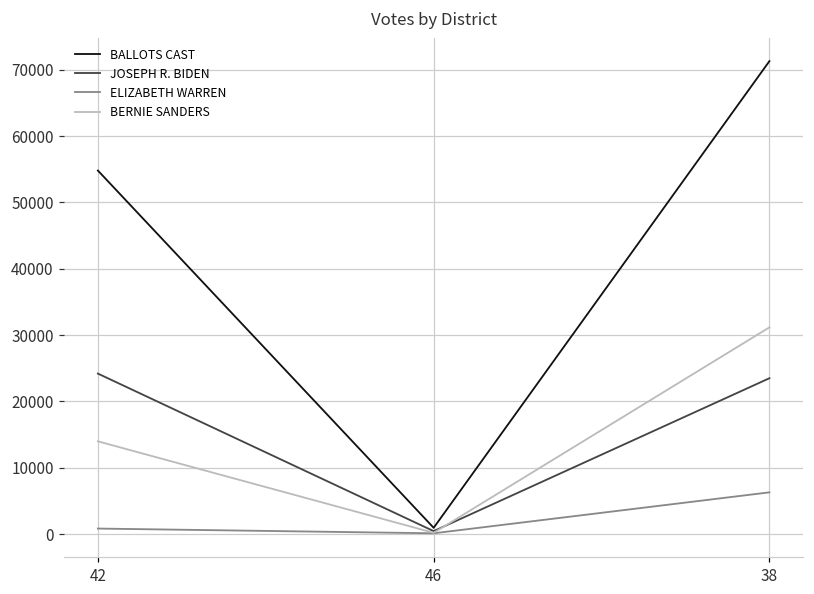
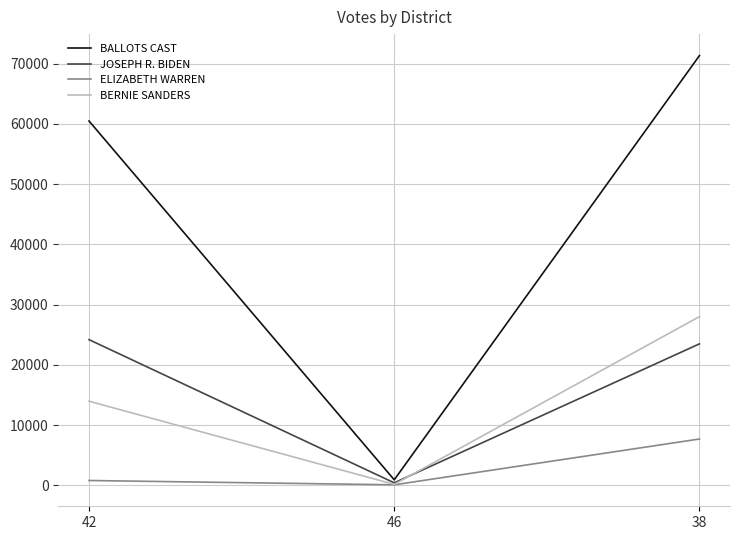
  {
    "BALLOTS CAST": {
-     "42": 55000,
+     "42": 60000,
      "46": 1000,
      "38": 71000
    },
    "JOSEPH R. BIDEN": {
      "42": 24000,
      "38": 23000
    },
    "ELIZABETH WARREN": {
      "42": 1000,
-     "38": 6000
+     "38": 8000
    },
    "BERNIE SANDERS": {
      "42": 14000,
-     "38": 31000
+     "38": 28000
    }
  }
